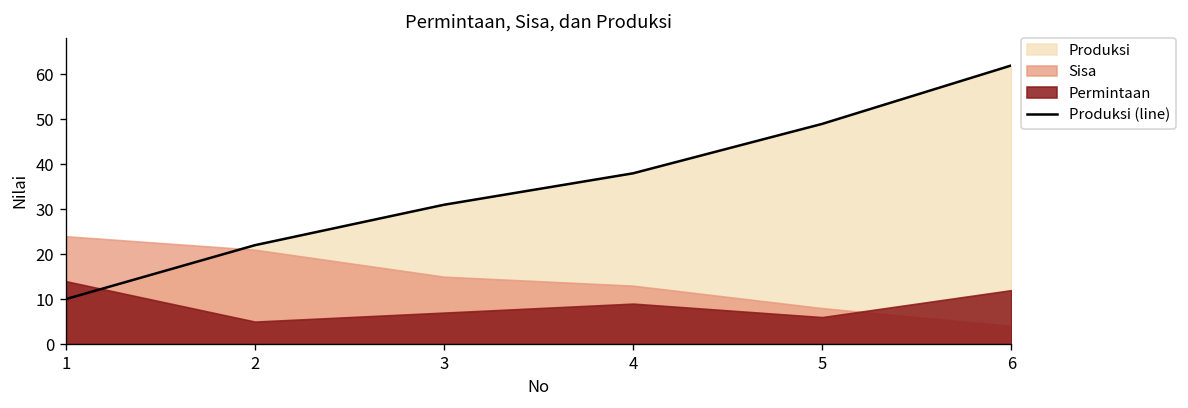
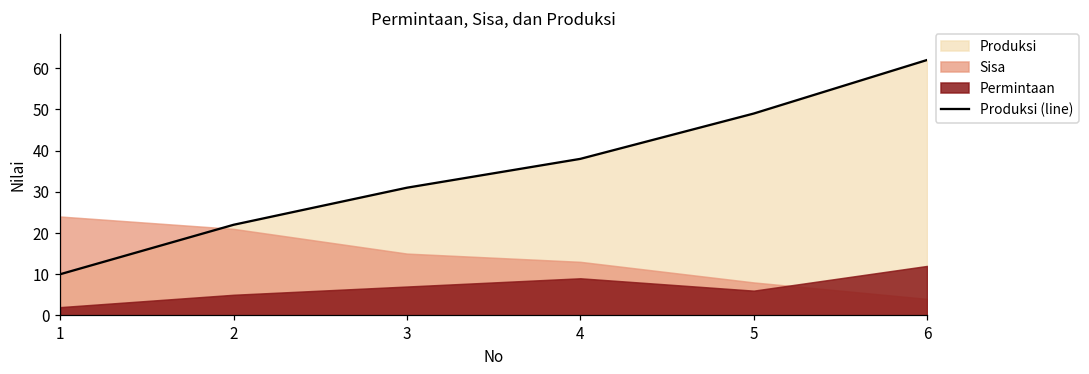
  {
    "Produksi": {
      "1": 10,
      "2": 22,
      "3": 31,
      "4": 38,
      "5": 49,
      "6": 62
    },
    "Sisa": {
      "1": 24,
      "2": 21,
      "3": 15,
      "4": 13,
      "5": 8,
      "6": 4
    },
    "Permintaan": {
-     "1": 14,
+     "1": 2,
      "2": 5,
      "3": 7,
      "4": 9,
      "5": 6,
      "6": 12
    }
  }
